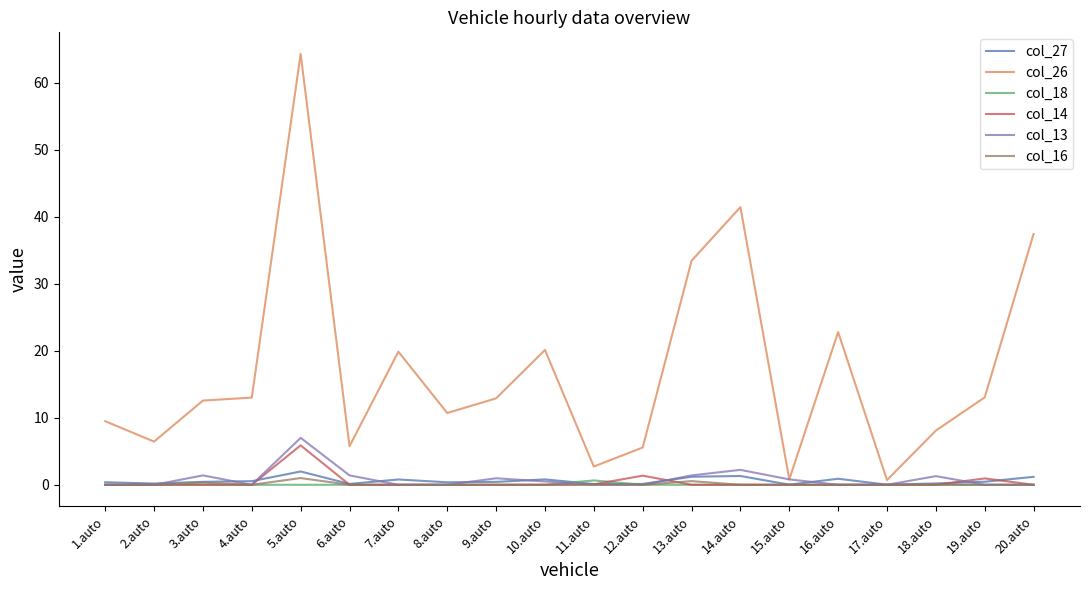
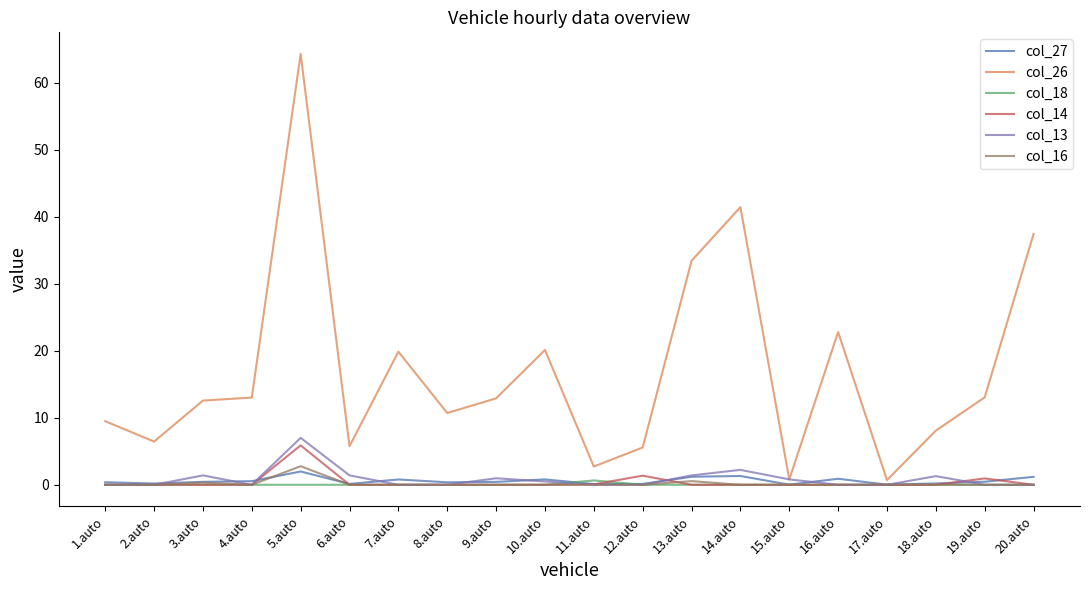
  {
    "col_18": {
      "5.auto": 0,
      "11.auto": 1
    },
    "col_16": {
-     "5.auto": 1,
+     "5.auto": 3,
      "13.auto": 1
    }
  }
